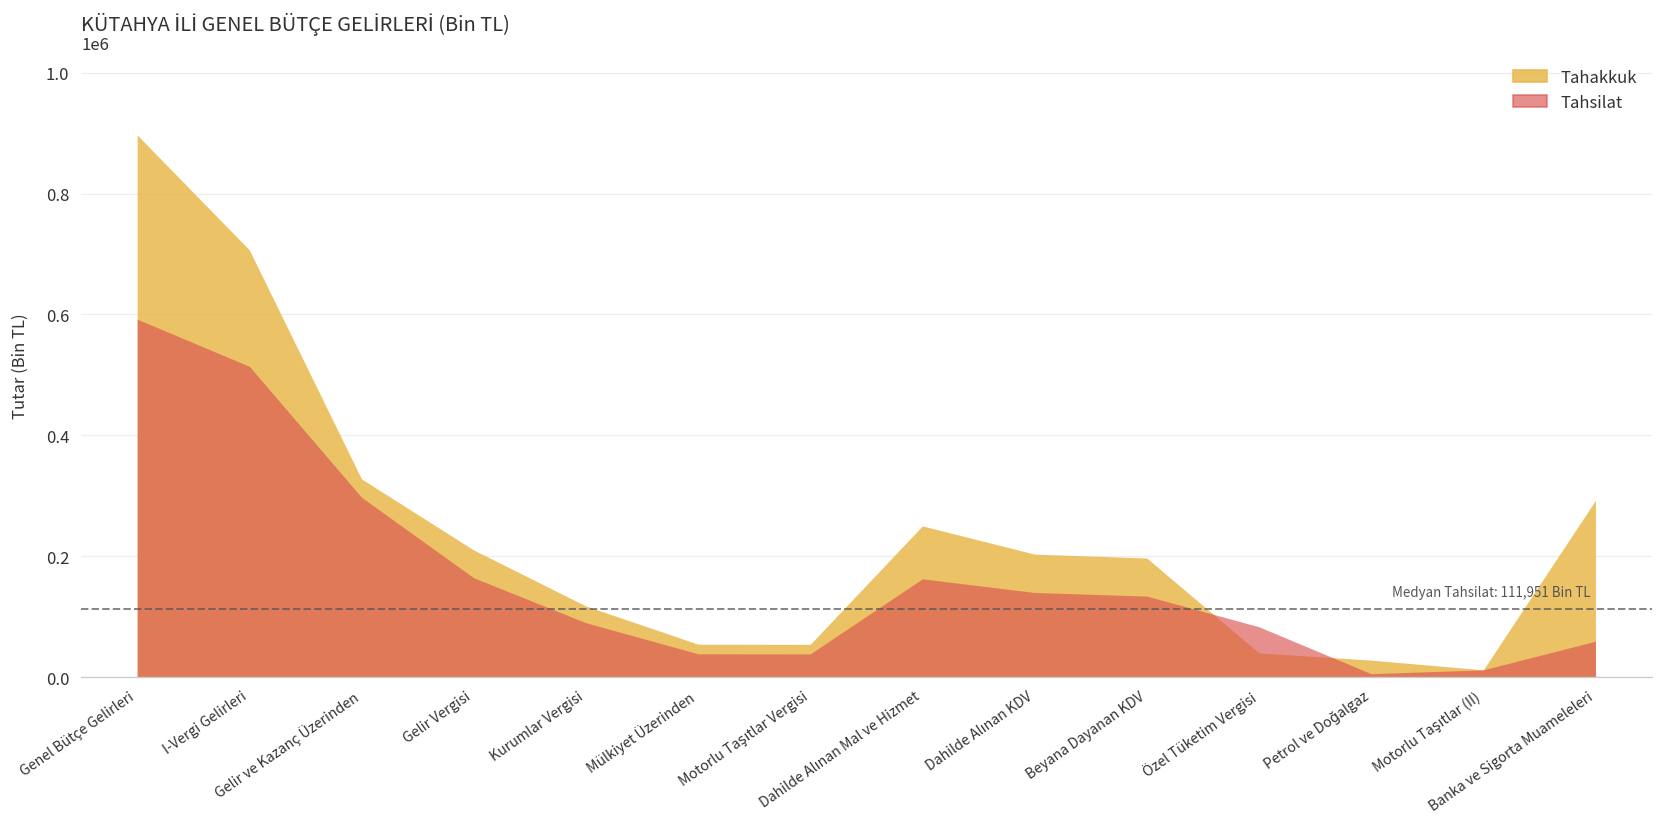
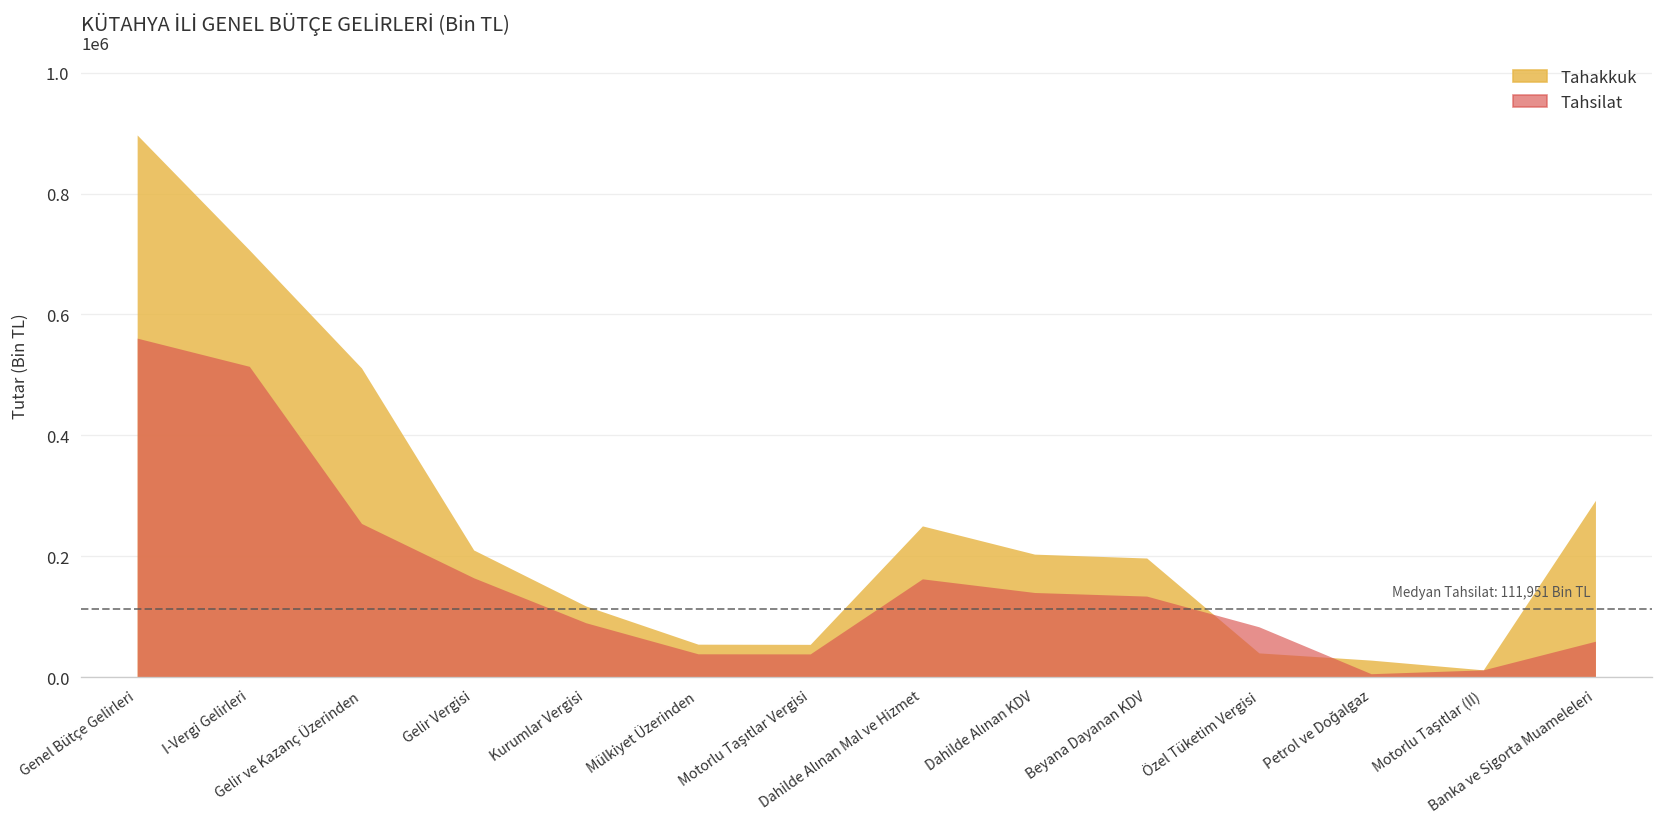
  {
    "Tahakkuk": {
      "Genel Bütçe Gelirleri": 900000,
      "I-Vergi Gelirleri": 710000,
-     "Gelir ve Kazanç Üzerinden": 330000,
+     "Gelir ve Kazanç Üzerinden": 510000,
      "Gelir Vergisi": 210000,
      "Kurumlar Vergisi": 120000,
      "Mülkiyet Üzerinden": 50000,
      "Motorlu Taşıtlar Vergisi": 50000,
      "Dahilde Alınan Mal ve Hizmet": 250000,
      "Dahilde Alınan KDV": 200000,
      "Beyana Dayanan KDV": 200000,
      "Özel Tüketim Vergisi": 40000,
      "Petrol ve Doğalgaz": 30000,
      "Banka ve Sigorta Muameleleri": 290000
    },
    "Tahsilat": {
-     "Genel Bütçe Gelirleri": 590000,
+     "Genel Bütçe Gelirleri": 560000,
      "I-Vergi Gelirleri": 510000,
-     "Gelir ve Kazanç Üzerinden": 300000,
+     "Gelir ve Kazanç Üzerinden": 250000,
      "Gelir Vergisi": 160000,
      "Kurumlar Vergisi": 90000,
      "Mülkiyet Üzerinden": 40000,
      "Motorlu Taşıtlar Vergisi": 40000,
      "Dahilde Alınan Mal ve Hizmet": 160000,
      "Dahilde Alınan KDV": 140000,
      "Beyana Dayanan KDV": 130000,
      "Özel Tüketim Vergisi": 80000,
      "Petrol ve Doğalgaz": 10000,
      "Banka ve Sigorta Muameleleri": 60000
    }
  }
